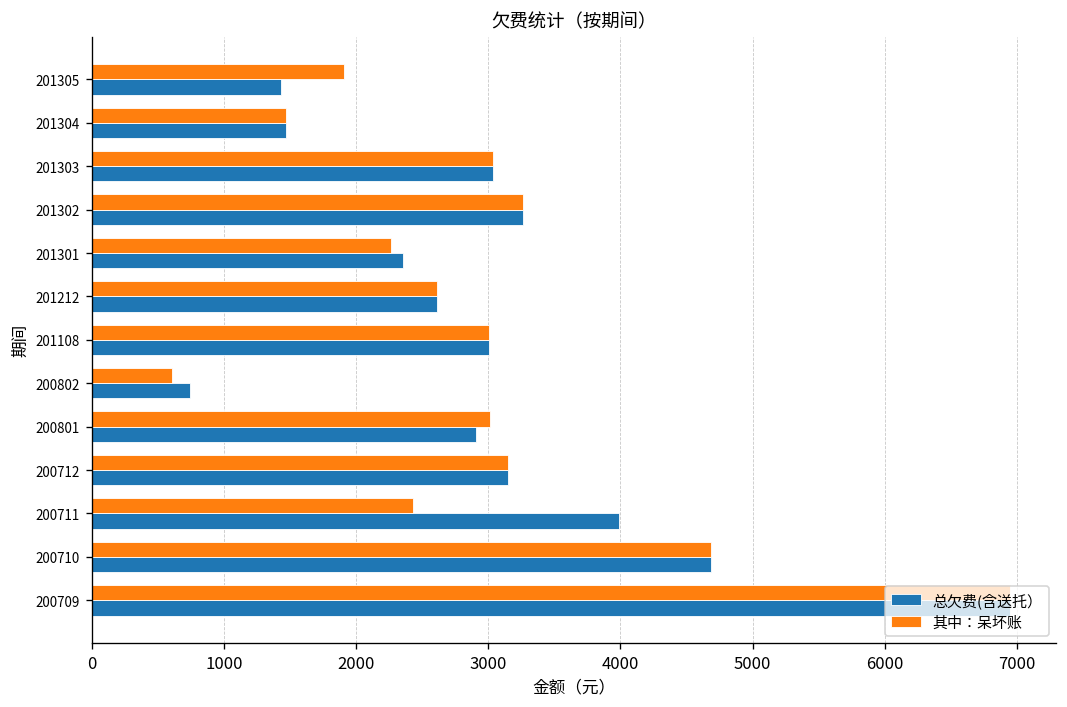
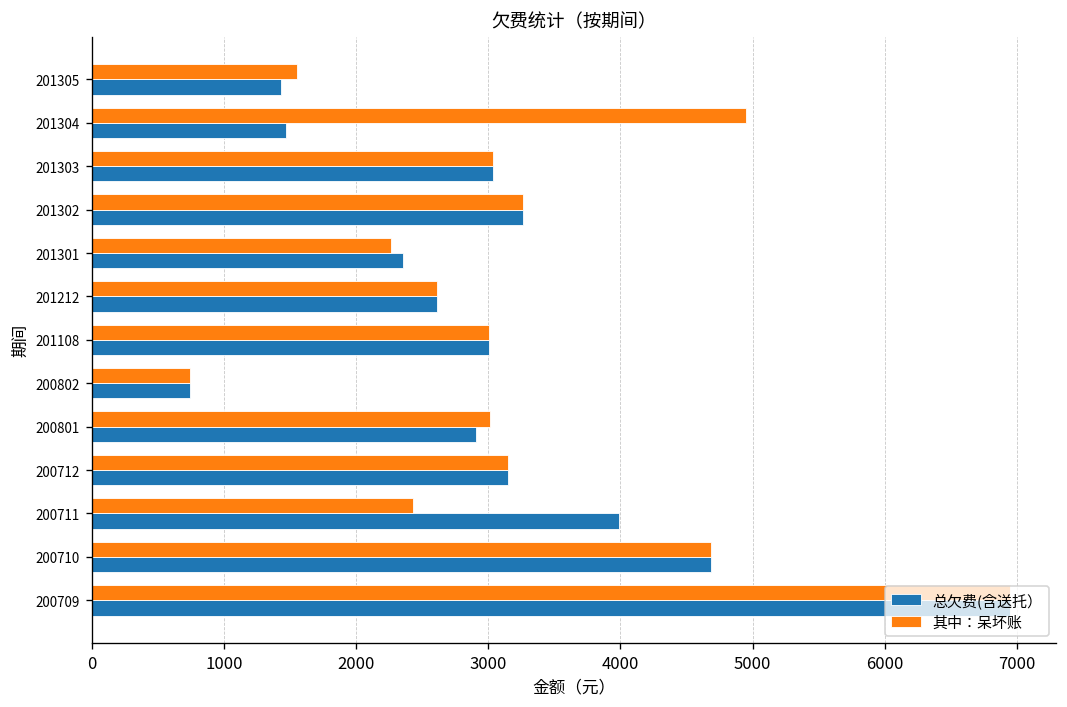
  {
    "总欠费(含送托）": {
      "201305": 1430,
      "201304": 1470,
      "201303": 3040,
      "201302": 3260,
      "201301": 2350,
      "201212": 2610,
      "201108": 3010,
      "200802": 750,
      "200801": 2900,
      "200712": 3150,
      "200711": 3990,
      "200710": 4680
    },
    "其中：呆坏账": {
-     "201305": 1910,
-     "201304": 1470,
+     "201305": 1550,
+     "201304": 4950,
      "201303": 3040,
      "201302": 3260,
      "201301": 2260,
      "201212": 2610,
      "201108": 3010,
-     "200802": 610,
+     "200802": 750,
      "200801": 3010,
      "200712": 3150,
      "200711": 2430,
      "200710": 4680
    }
  }
